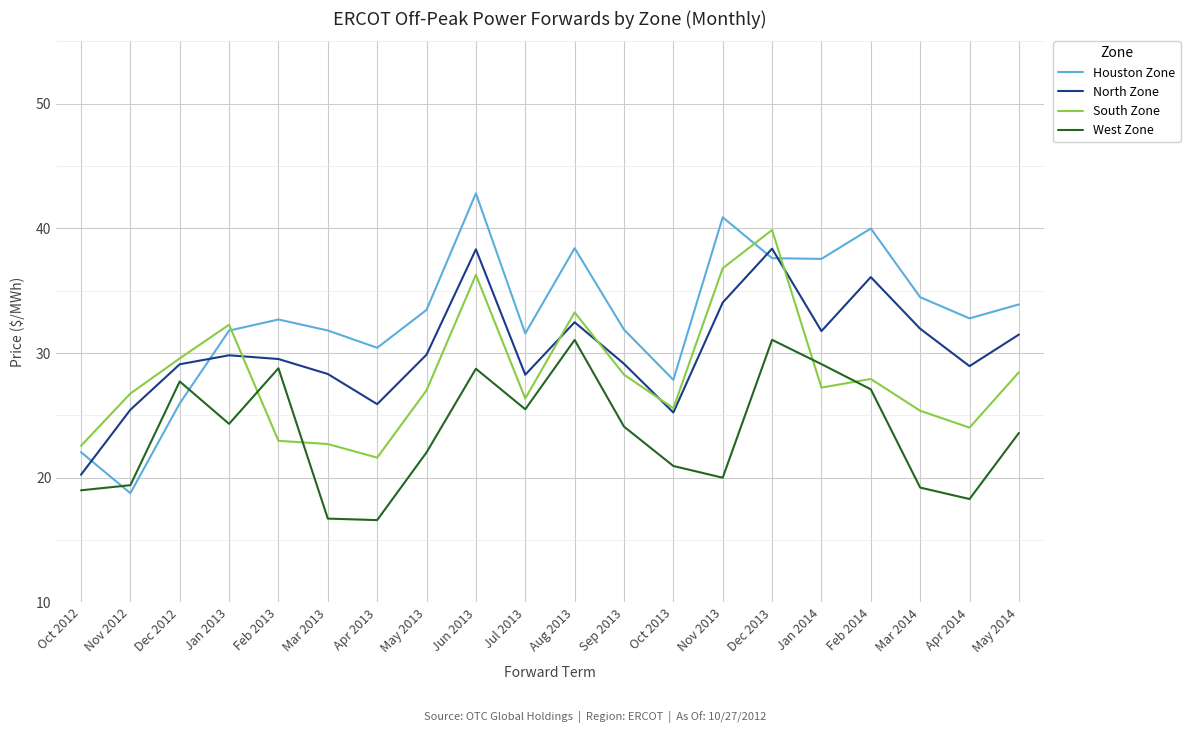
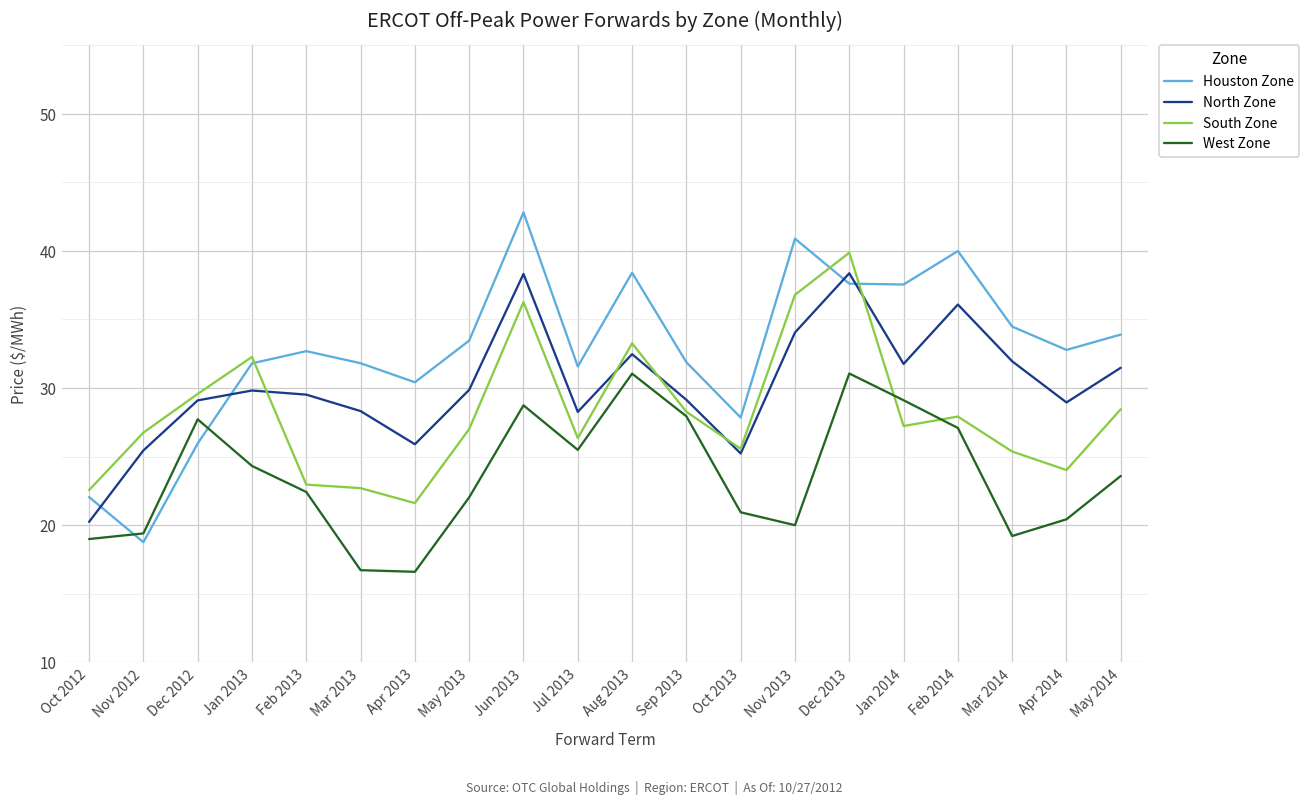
  {
    "Houston Zone": {
      "Oct 2012": 22.1,
      "Nov 2012": 18.8,
      "Dec 2012": 26.0,
      "Jan 2013": 31.8,
      "Feb 2013": 32.7,
      "Mar 2013": 31.8,
      "Apr 2013": 30.4,
      "May 2013": 33.5,
      "Jun 2013": 42.8,
      "Jul 2013": 31.6,
      "Aug 2013": 38.4,
      "Sep 2013": 31.9,
      "Oct 2013": 27.9,
      "Nov 2013": 40.9,
      "Dec 2013": 37.6,
      "Jan 2014": 37.6,
      "Feb 2014": 40.0,
      "Mar 2014": 34.5,
      "Apr 2014": 32.8,
      "May 2014": 33.9
    },
    "North Zone": {
      "Oct 2012": 20.2,
      "Nov 2012": 25.5,
      "Dec 2012": 29.1,
      "Jan 2013": 29.8,
      "Feb 2013": 29.5,
      "Mar 2013": 28.3,
      "Apr 2013": 25.9,
      "May 2013": 29.9,
      "Jun 2013": 38.3,
      "Jul 2013": 28.3,
      "Aug 2013": 32.5,
      "Sep 2013": 29.1,
      "Oct 2013": 25.2,
      "Nov 2013": 34.1,
      "Dec 2013": 38.4,
      "Jan 2014": 31.8,
      "Feb 2014": 36.1,
      "Mar 2014": 32.0,
      "Apr 2014": 29.0,
      "May 2014": 31.5
    },
    "South Zone": {
      "Oct 2012": 22.6,
      "Nov 2012": 26.8,
      "Dec 2012": 29.6,
      "Jan 2013": 32.3,
      "Feb 2013": 23.0,
      "Mar 2013": 22.7,
      "Apr 2013": 21.6,
      "May 2013": 27.0,
      "Jun 2013": 36.3,
      "Jul 2013": 26.4,
      "Aug 2013": 33.3,
      "Sep 2013": 28.3,
      "Oct 2013": 25.6,
      "Nov 2013": 36.8,
      "Dec 2013": 39.9,
      "Jan 2014": 27.2,
      "Feb 2014": 27.9,
      "Mar 2014": 25.4,
      "Apr 2014": 24.0,
      "May 2014": 28.5
    },
    "West Zone": {
      "Oct 2012": 19.0,
      "Nov 2012": 19.4,
      "Dec 2012": 27.7,
      "Jan 2013": 24.3,
-     "Feb 2013": 28.8,
+     "Feb 2013": 22.4,
      "Mar 2013": 16.7,
      "Apr 2013": 16.6,
      "May 2013": 22.0,
      "Jun 2013": 28.7,
      "Jul 2013": 25.5,
      "Aug 2013": 31.1,
-     "Sep 2013": 24.1,
+     "Sep 2013": 27.9,
      "Oct 2013": 20.9,
      "Nov 2013": 20.0,
      "Dec 2013": 31.1,
      "Jan 2014": 29.1,
      "Feb 2014": 27.1,
      "Mar 2014": 19.2,
-     "Apr 2014": 18.3,
+     "Apr 2014": 20.4,
      "May 2014": 23.6
    }
  }
